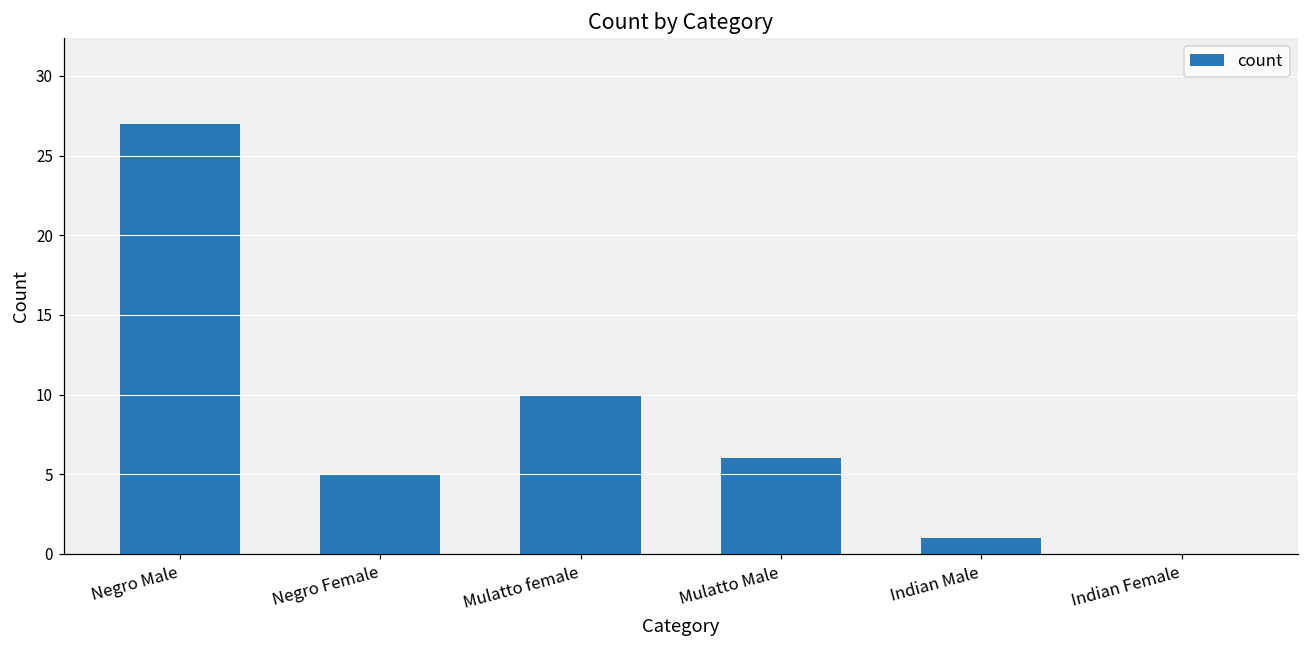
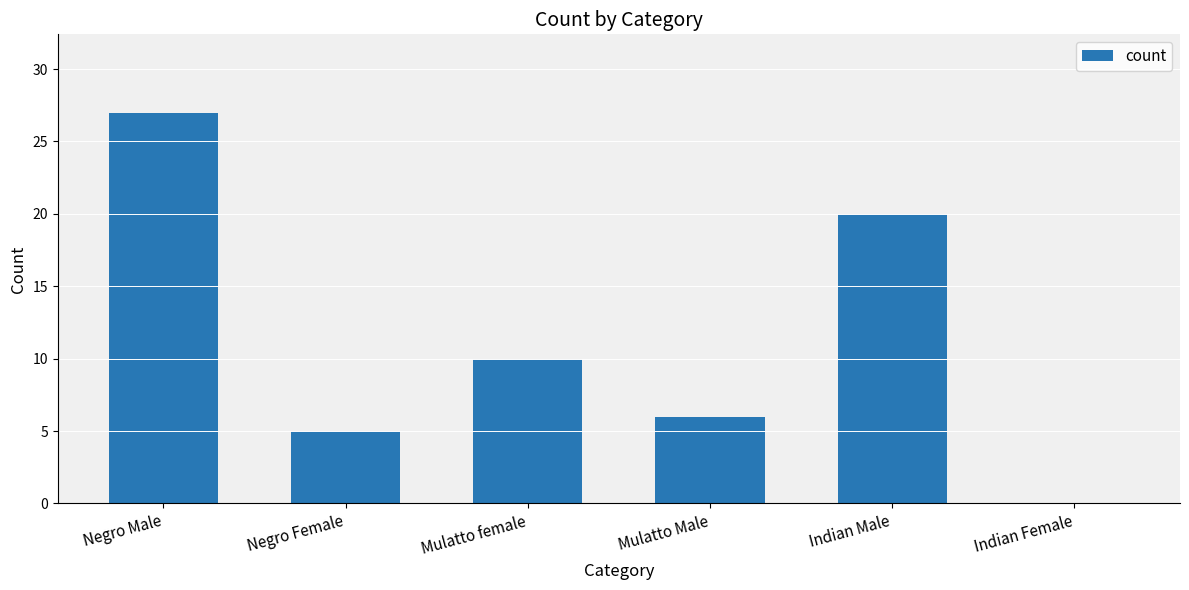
  {
    "Negro Male": 27,
    "Negro Female": 5,
    "Mulatto female": 10,
    "Mulatto Male": 6,
-   "Indian Male": 1,
+   "Indian Male": 20,
    "Indian Female": 0
  }
